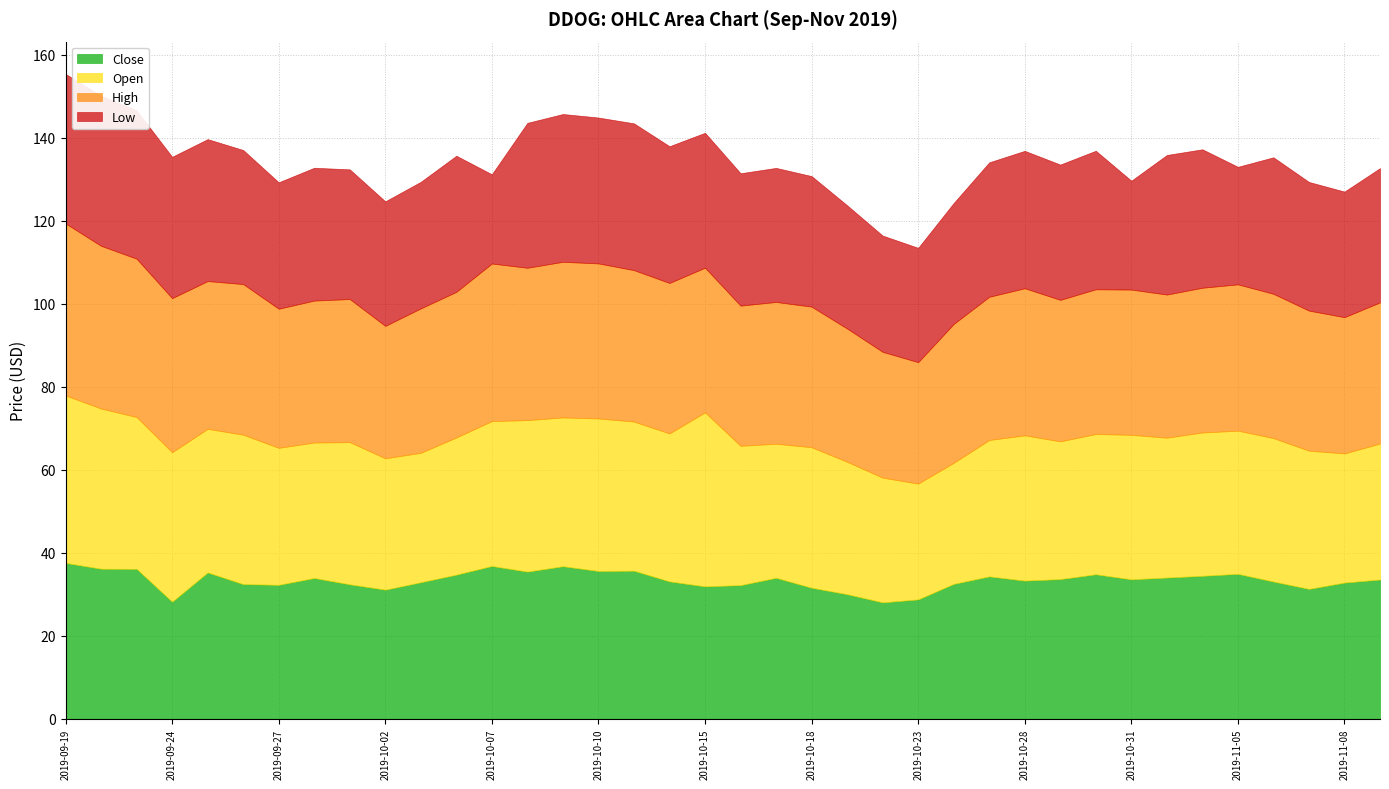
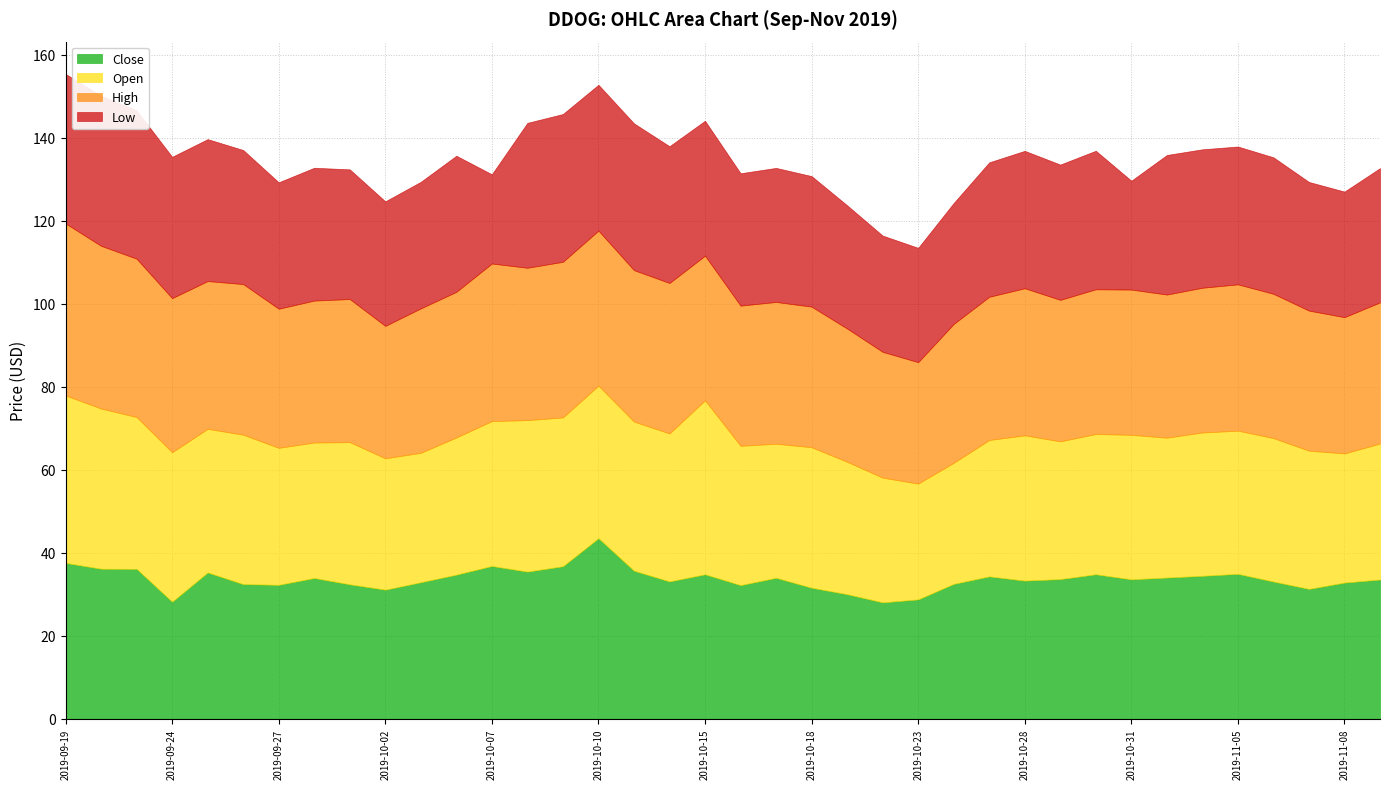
  {
    "Close": {
      "2019-09-19": 38,
      "2019-09-24": 28,
      "2019-09-27": 32,
      "2019-10-02": 31,
      "2019-10-07": 37,
-     "2019-10-10": 36,
-     "2019-10-15": 32,
+     "2019-10-10": 44,
+     "2019-10-15": 35,
      "2019-10-18": 32,
      "2019-10-23": 29,
      "2019-10-28": 33,
      "2019-10-31": 34,
      "2019-11-05": 35,
      "2019-11-08": 33
    },
    "Open": {
      "2019-09-19": 40,
      "2019-09-24": 36,
      "2019-09-27": 33,
      "2019-10-02": 32,
      "2019-10-07": 35,
      "2019-10-10": 37,
      "2019-10-15": 42,
      "2019-10-18": 34,
      "2019-10-23": 28,
      "2019-10-28": 35,
      "2019-10-31": 35,
      "2019-11-05": 35,
      "2019-11-08": 31
    },
    "High": {
      "2019-09-19": 41,
      "2019-09-24": 37,
      "2019-09-27": 34,
      "2019-10-02": 32,
      "2019-10-07": 38,
      "2019-10-10": 37,
      "2019-10-15": 35,
      "2019-10-18": 34,
      "2019-10-23": 29,
      "2019-10-28": 35,
      "2019-10-31": 35,
      "2019-11-05": 35,
      "2019-11-08": 33
    },
    "Low": {
      "2019-09-19": 36,
      "2019-09-24": 34,
      "2019-09-27": 30,
      "2019-10-02": 30,
      "2019-10-07": 22,
      "2019-10-10": 35,
      "2019-10-15": 33,
      "2019-10-18": 31,
      "2019-10-23": 28,
      "2019-10-28": 33,
      "2019-10-31": 26,
-     "2019-11-05": 28,
+     "2019-11-05": 33,
      "2019-11-08": 30
    }
  }
